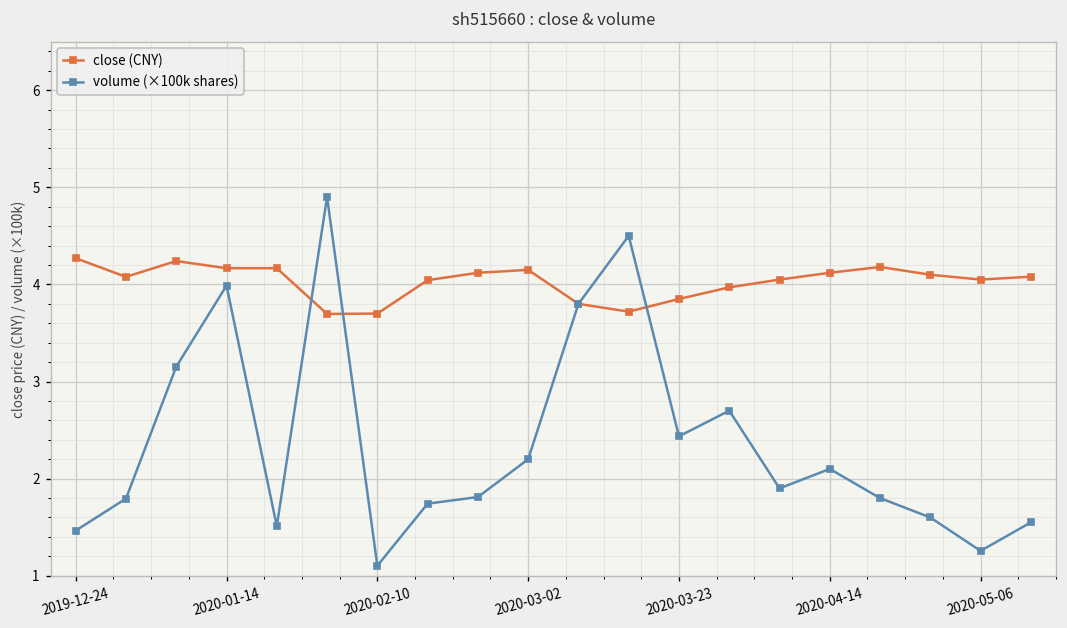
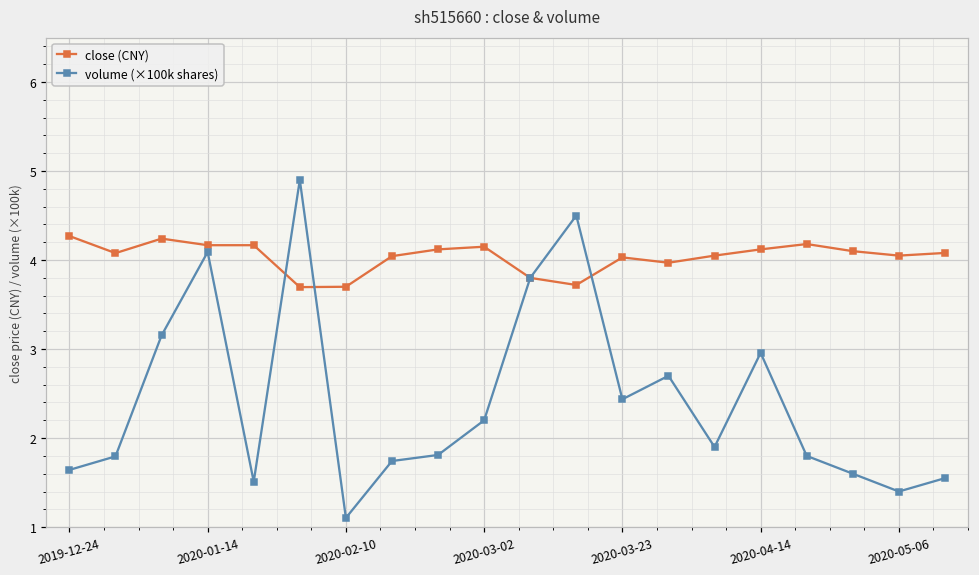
  {
    "close (CNY)": {
      "2019-12-24": 4.3,
      "2020-01-14": 4.2,
      "2020-02-10": 3.7,
      "2020-03-02": 4.2,
-     "2020-03-23": 3.9,
+     "2020-03-23": 4.0,
      "2020-04-14": 4.1,
      "2020-05-06": 4.1
    },
    "volume (×100k shares)": {
-     "2019-12-24": 1.5,
-     "2020-01-14": 4.0,
+     "2019-12-24": 1.6,
+     "2020-01-14": 4.1,
      "2020-02-10": 1.1,
      "2020-03-02": 2.2,
      "2020-03-23": 2.4,
-     "2020-04-14": 2.1,
-     "2020-05-06": 1.3
+     "2020-04-14": 3.0,
+     "2020-05-06": 1.4
    }
  }
